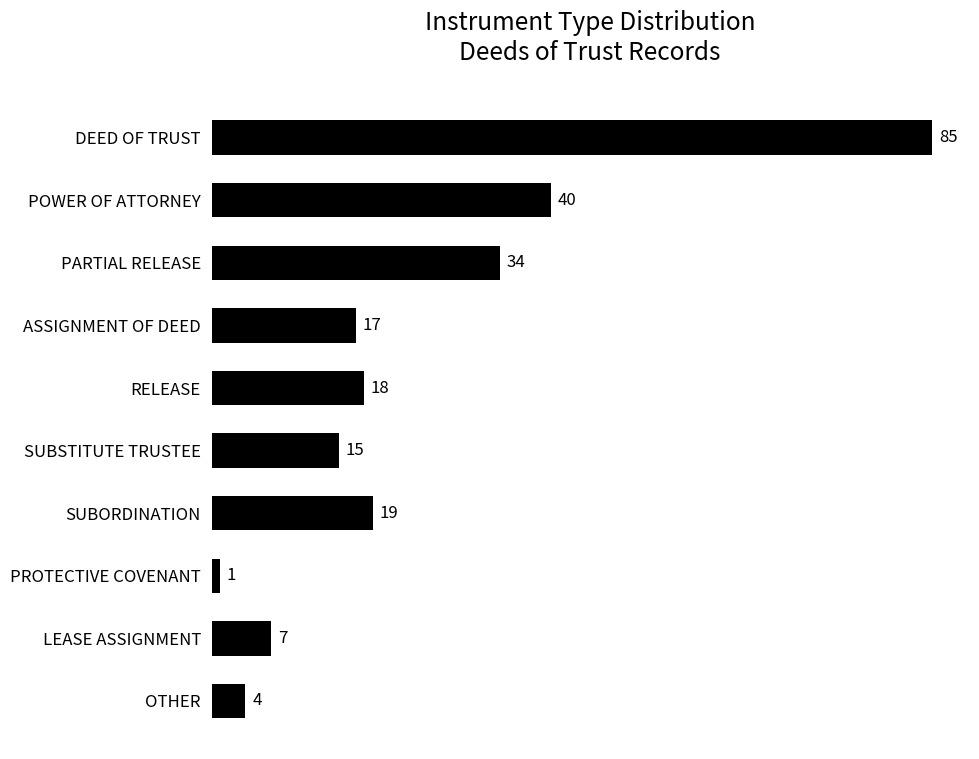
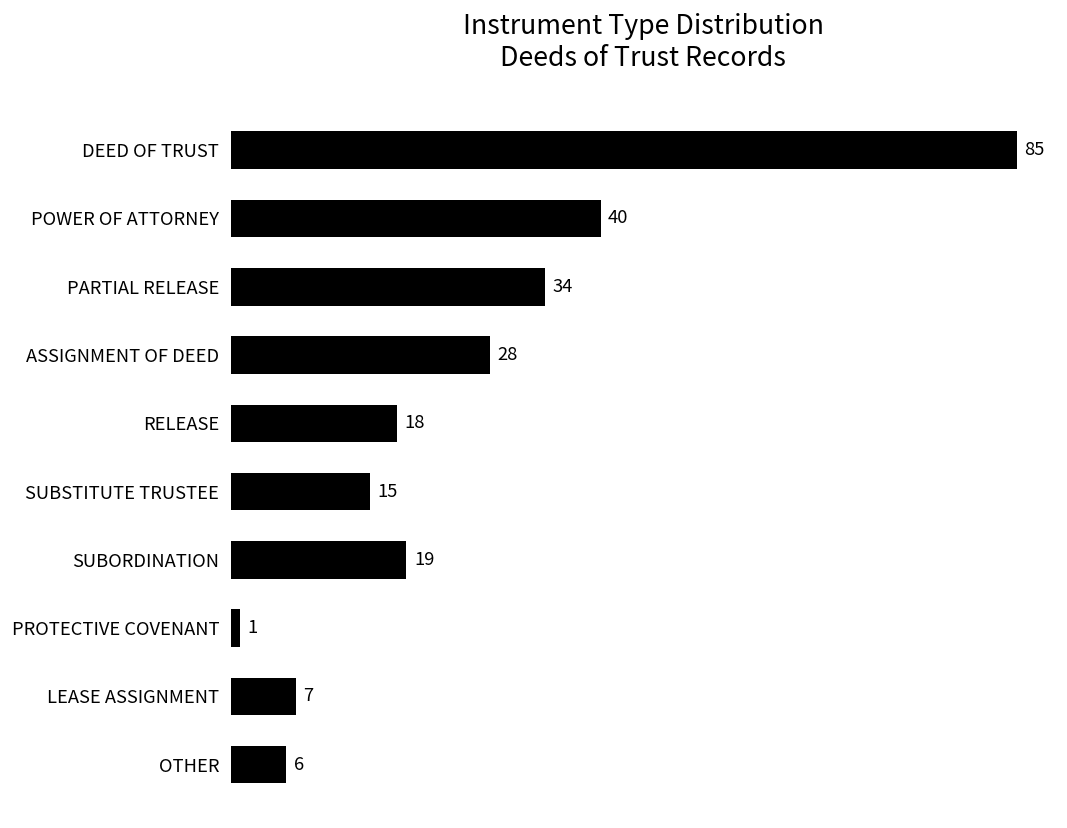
  {
    "DEED OF TRUST": 85,
    "POWER OF ATTORNEY": 40,
    "PARTIAL RELEASE": 34,
-   "ASSIGNMENT OF DEED": 17,
+   "ASSIGNMENT OF DEED": 28,
    "RELEASE": 18,
    "SUBSTITUTE TRUSTEE": 15,
    "SUBORDINATION": 19,
    "PROTECTIVE COVENANT": 1,
    "LEASE ASSIGNMENT": 7,
-   "OTHER": 4
+   "OTHER": 6
  }
